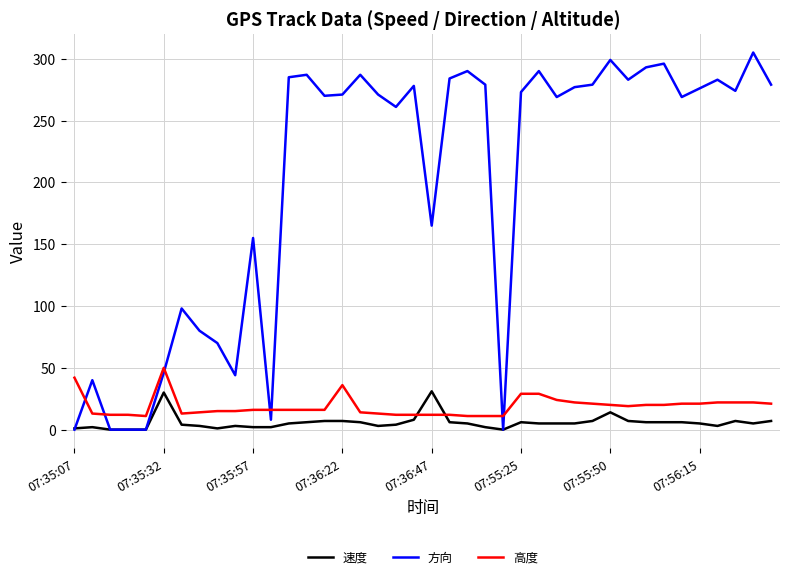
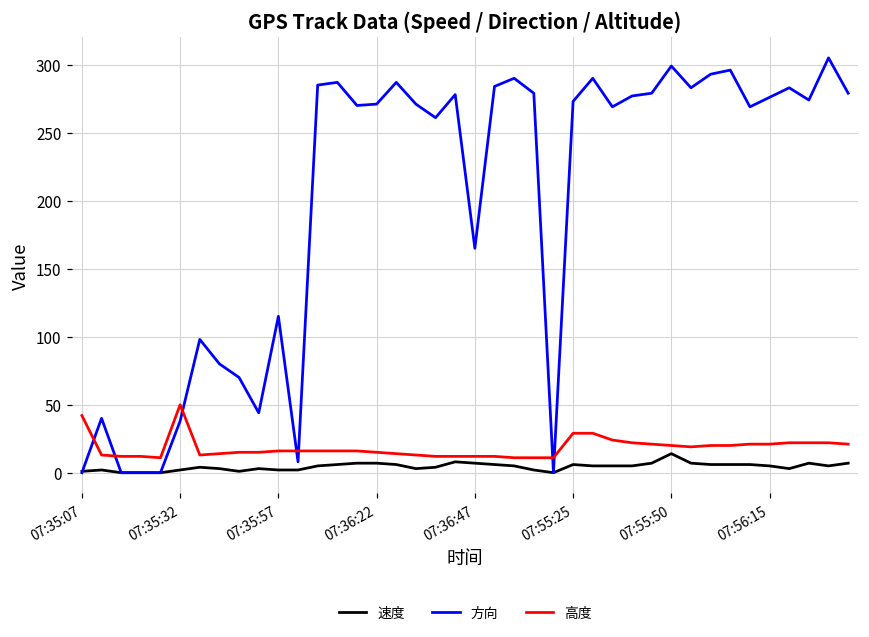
  {
    "速度": {
-     "07:35:32": 30,
+     "07:35:32": 2,
      "07:35:57": 2,
      "07:36:22": 7,
-     "07:36:47": 31,
+     "07:36:47": 7,
      "07:55:25": 6,
      "07:55:50": 14,
      "07:56:15": 5
    },
    "方向": {
-     "07:35:32": 46,
-     "07:35:57": 155,
+     "07:35:32": 38,
+     "07:35:57": 115,
      "07:36:22": 271,
      "07:36:47": 165,
      "07:55:25": 273,
      "07:55:50": 299,
      "07:56:15": 276
    },
    "高度": {
      "07:35:07": 42,
      "07:35:32": 50,
      "07:35:57": 16,
-     "07:36:22": 36,
+     "07:36:22": 15,
      "07:36:47": 12,
      "07:55:25": 29,
      "07:55:50": 20,
      "07:56:15": 21
    }
  }
